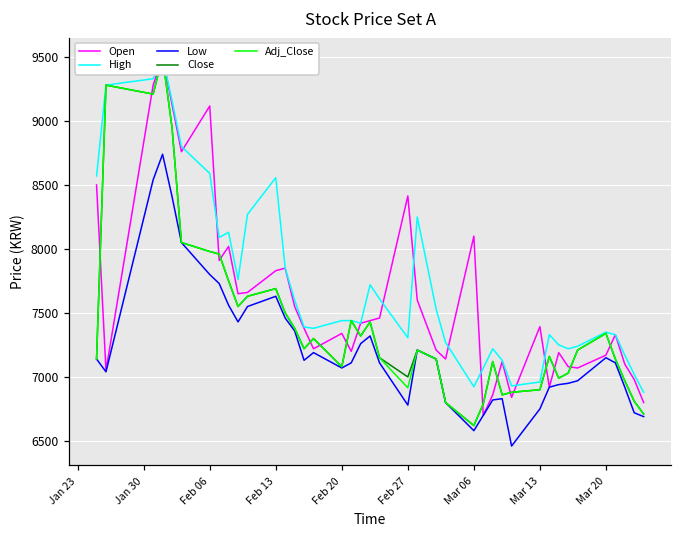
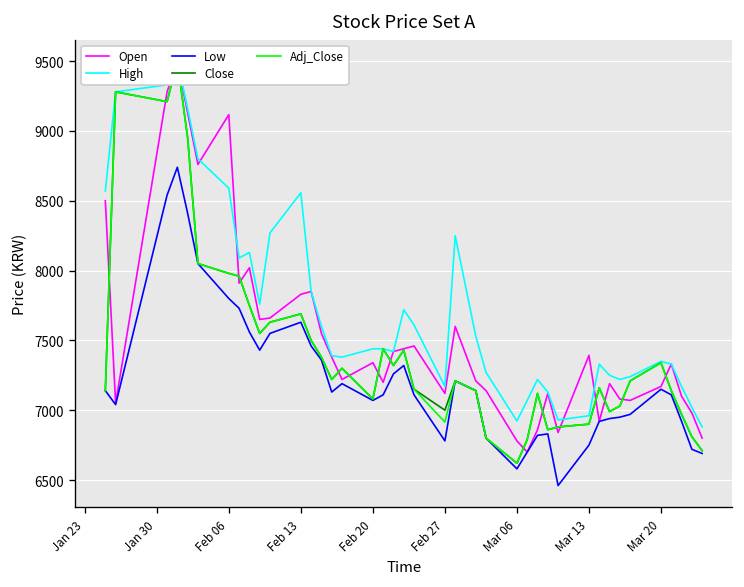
  {
    "Open": {
      "Feb 06": 9120,
      "Feb 13": 7830,
      "Feb 20": 7340,
-     "Feb 27": 8410,
-     "Mar 06": 8100,
+     "Feb 27": 7120,
+     "Mar 06": 6780,
      "Mar 13": 7390
    },
    "High": {
      "Feb 06": 8590,
      "Feb 13": 8560,
      "Feb 20": 7440,
-     "Feb 27": 7310,
+     "Feb 27": 7170,
      "Mar 06": 6920,
      "Mar 13": 6960
    },
    "Low": {
      "Feb 06": 7800,
      "Feb 13": 7630,
      "Feb 27": 6780,
      "Mar 06": 6580,
      "Mar 13": 6750
    },
    "Close": {
      "Feb 27": 7000
    },
    "Adj_Close": {
      "Feb 27": 6920
    }
  }
